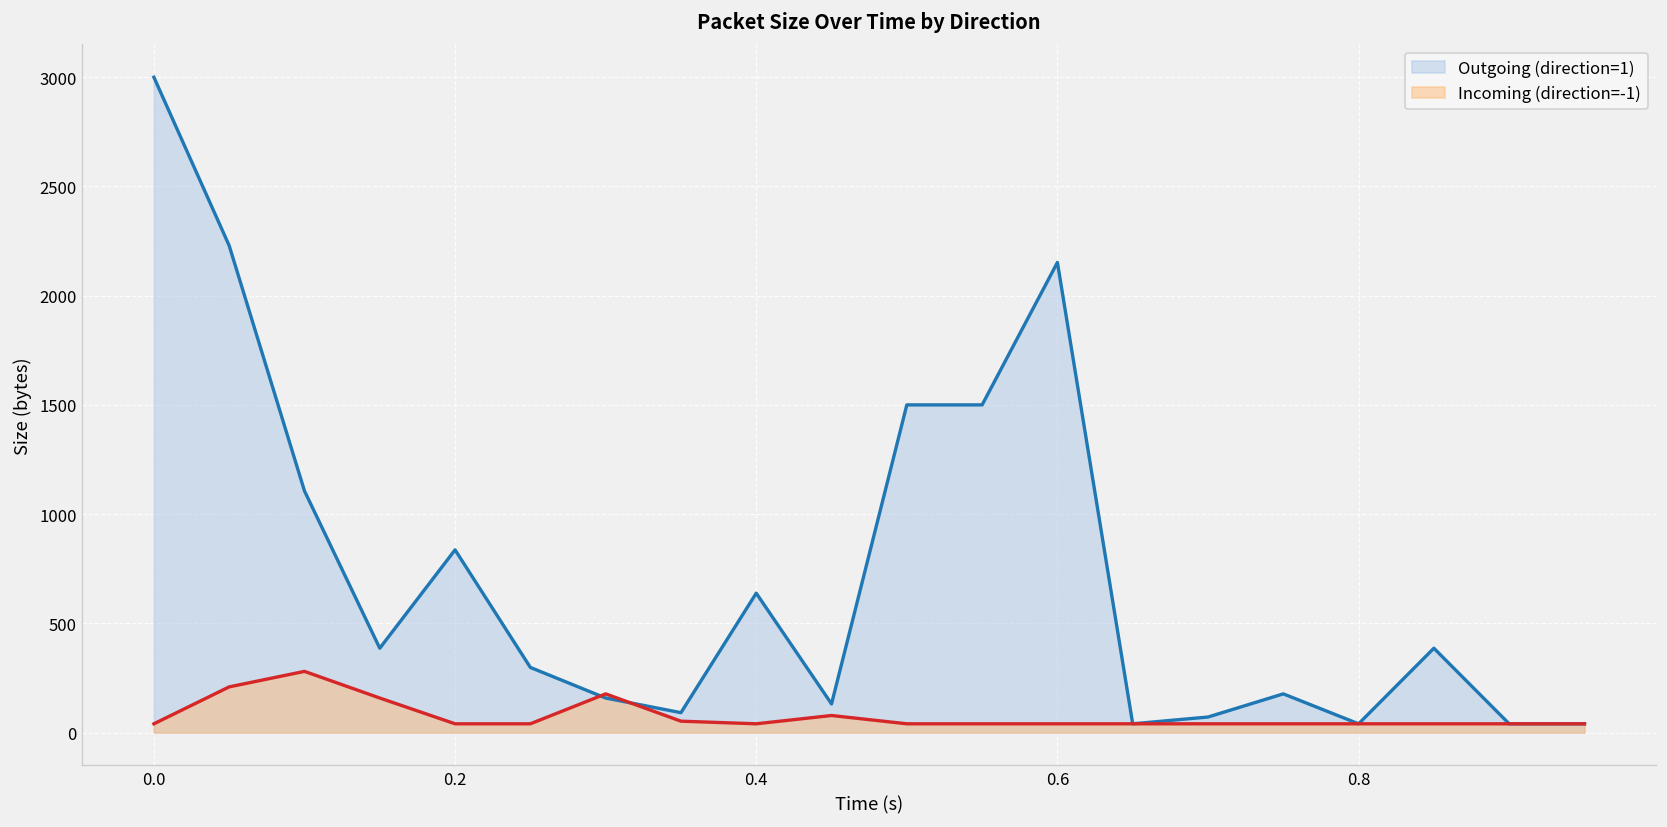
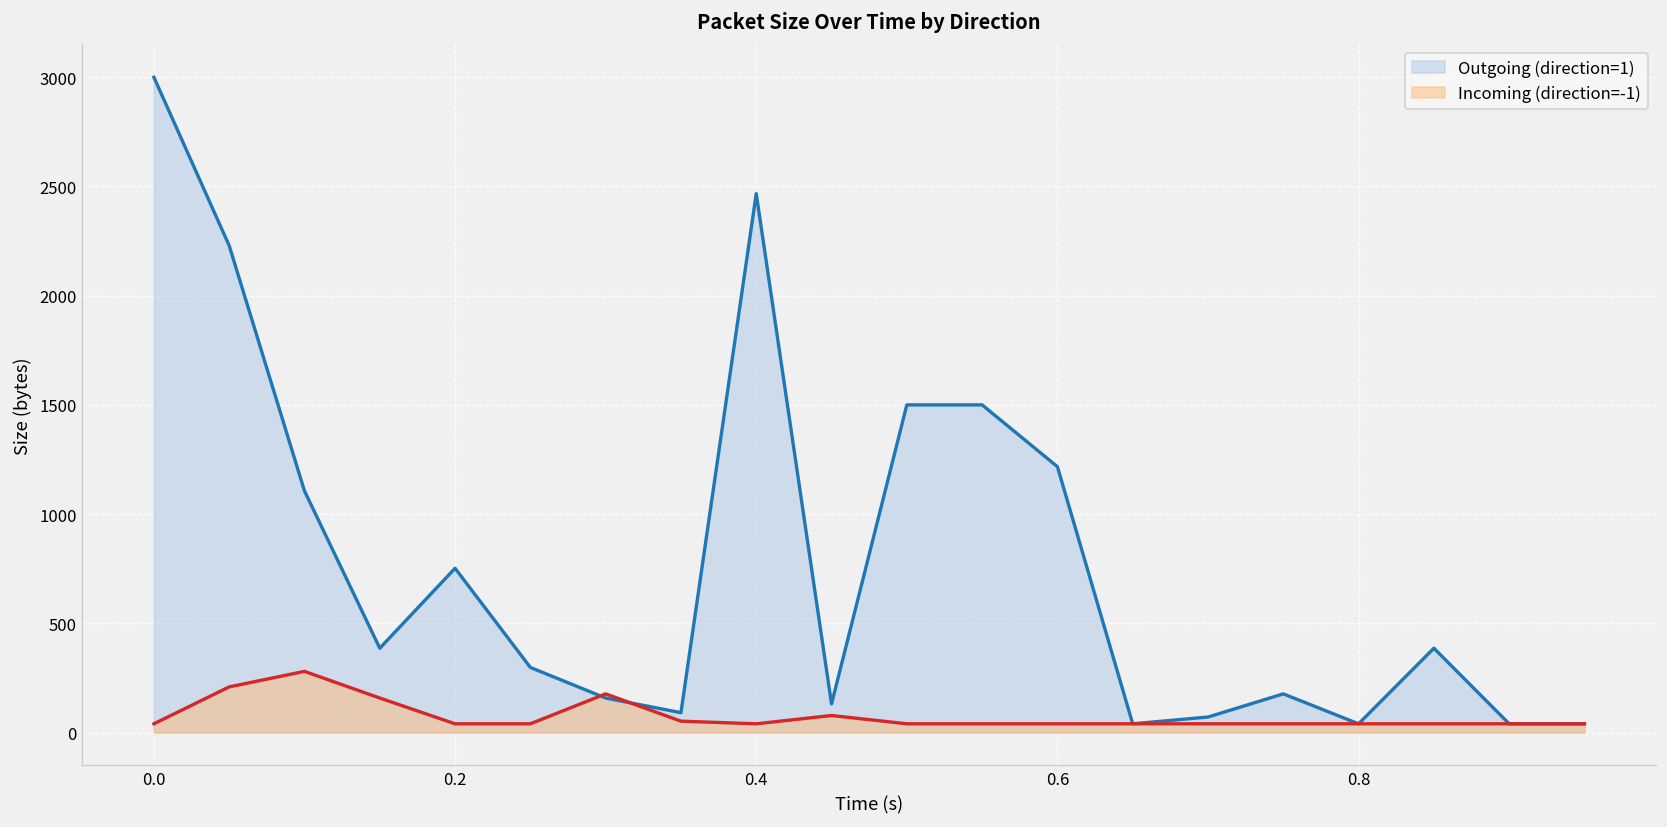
  {
    "Outgoing (direction=1)": {
      "0.0": 3000,
-     "0.2": 840,
-     "0.4": 640,
-     "0.6": 2150
+     "0.2": 750,
+     "0.4": 2470,
+     "0.6": 1220
    },
    "Incoming (direction=-1)": {
      "0.0": 40,
      "0.2": 40,
      "0.4": 40,
      "0.6": 40
    }
  }
